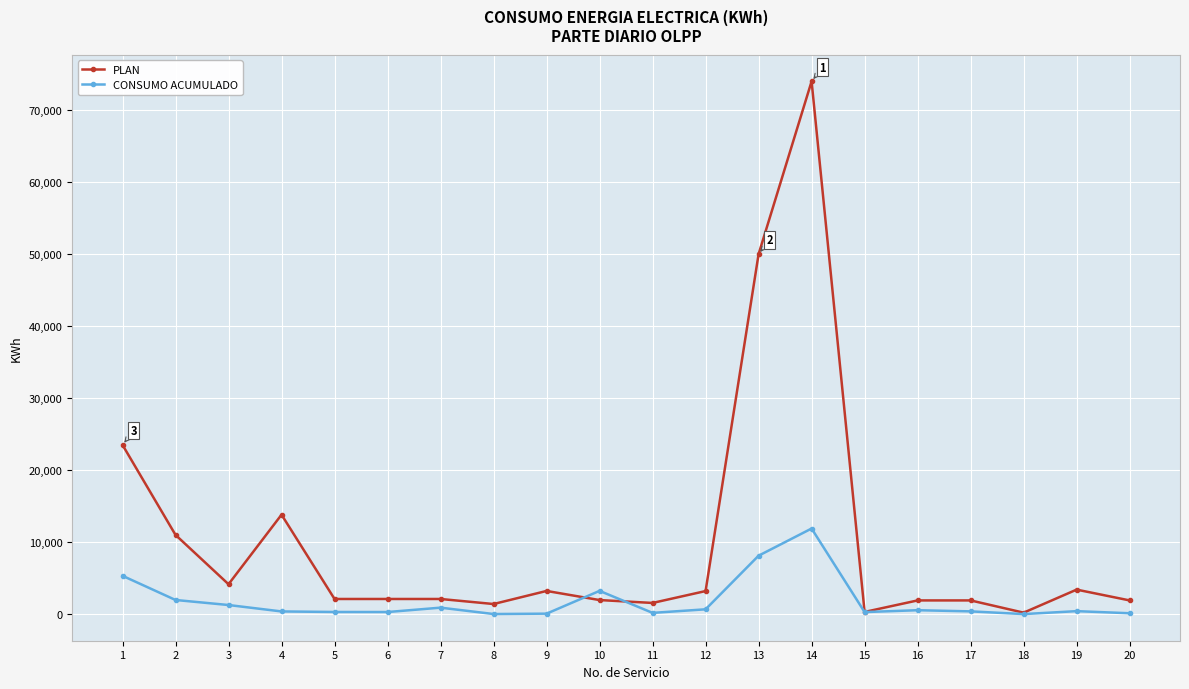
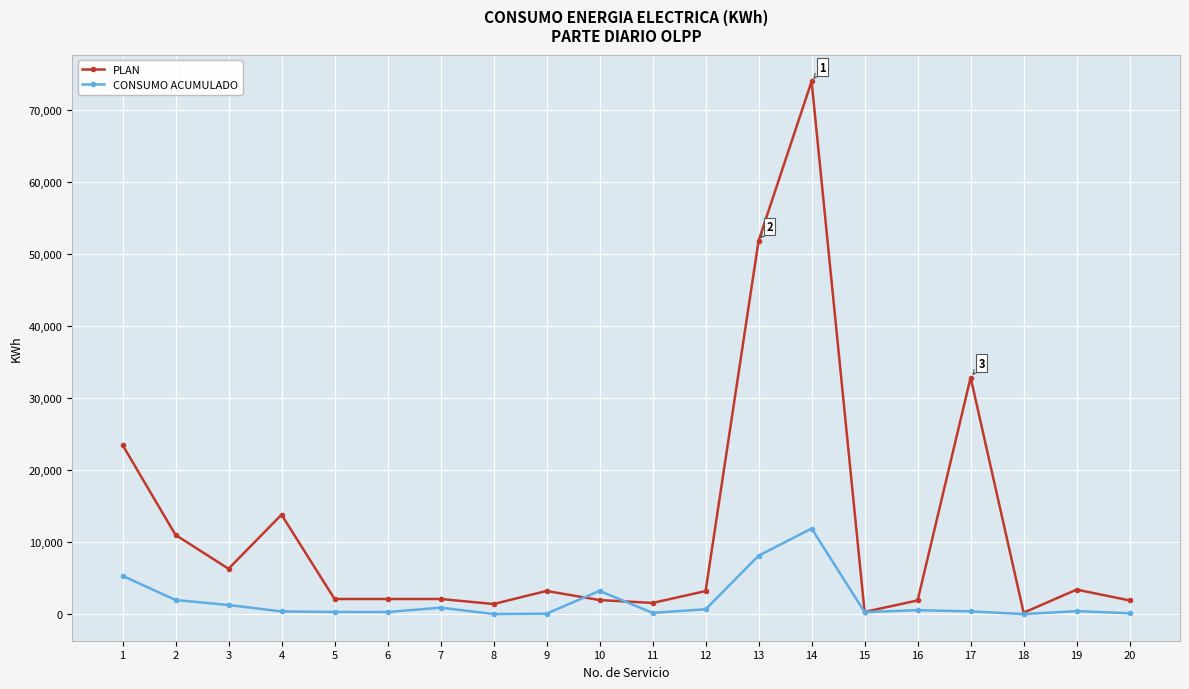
  {
    "PLAN": {
      "1": "24,000",
      "2": "11,000",
-     "3": "4,000",
+     "3": "6,000",
      "4": "14,000",
      "5": "2,000",
      "6": "2,000",
      "7": "2,000",
      "8": "1,000",
      "9": "3,000",
      "10": "2,000",
      "11": "2,000",
      "12": "3,000",
-     "13": "50,000",
+     "13": "52,000",
      "16": "2,000",
-     "17": "2,000",
+     "17": "33,000",
      "19": "3,000",
      "20": "2,000"
    },
    "CONSUMO ACUMULADO": {
      "1": "5,000",
      "2": "2,000",
      "3": "1,000",
      "4": "0",
      "5": "0",
      "6": "0",
      "7": "1,000",
      "8": "0",
      "9": "0",
      "10": "3,000",
      "11": "0",
      "12": "1,000",
      "13": "8,000",
      "14": "12,000",
      "16": "1,000",
      "17": "0",
      "19": "0",
      "20": "0"
    }
  }
